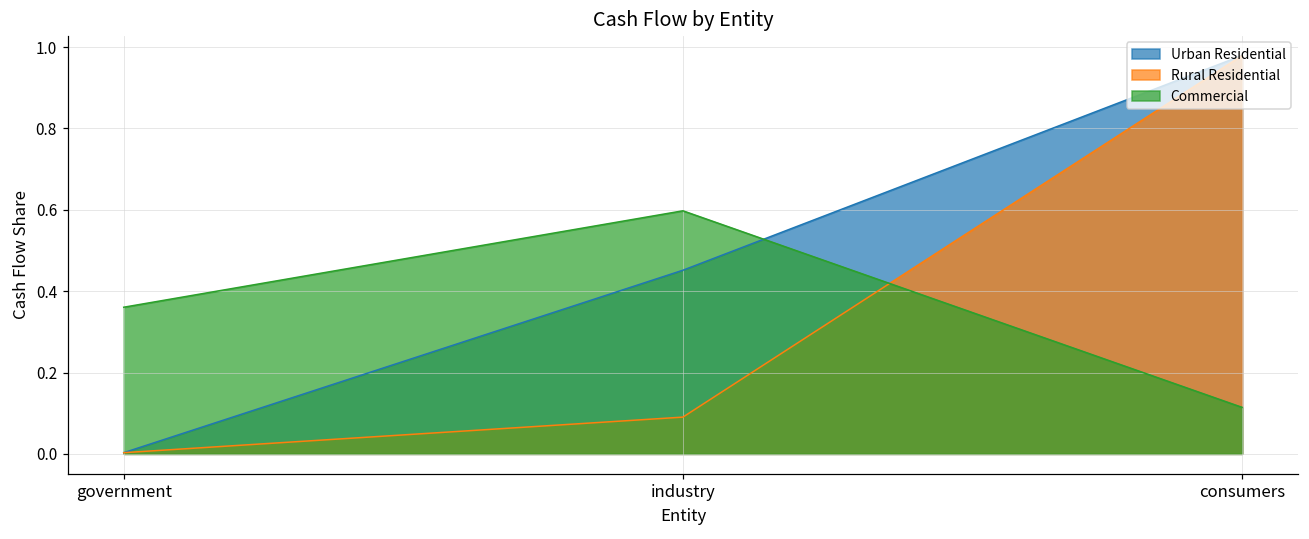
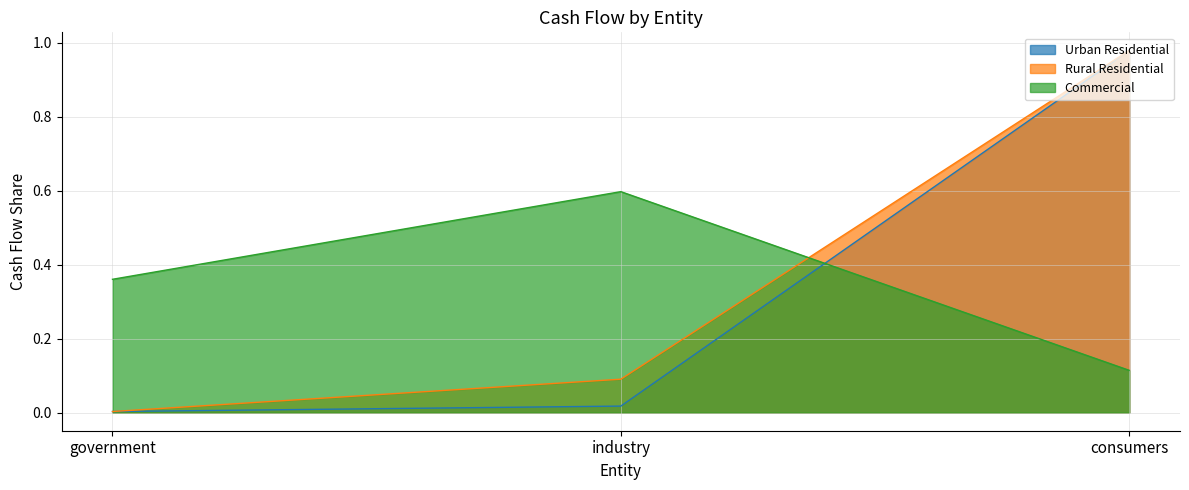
  {
    "Urban Residential": {
-     "industry": 0.45
+     "industry": 0.02
    },
    "Rural Residential": {
      "industry": 0.09
    },
    "Commercial": {
      "government": 0.36,
      "industry": 0.60,
      "consumers": 0.11
    }
  }
